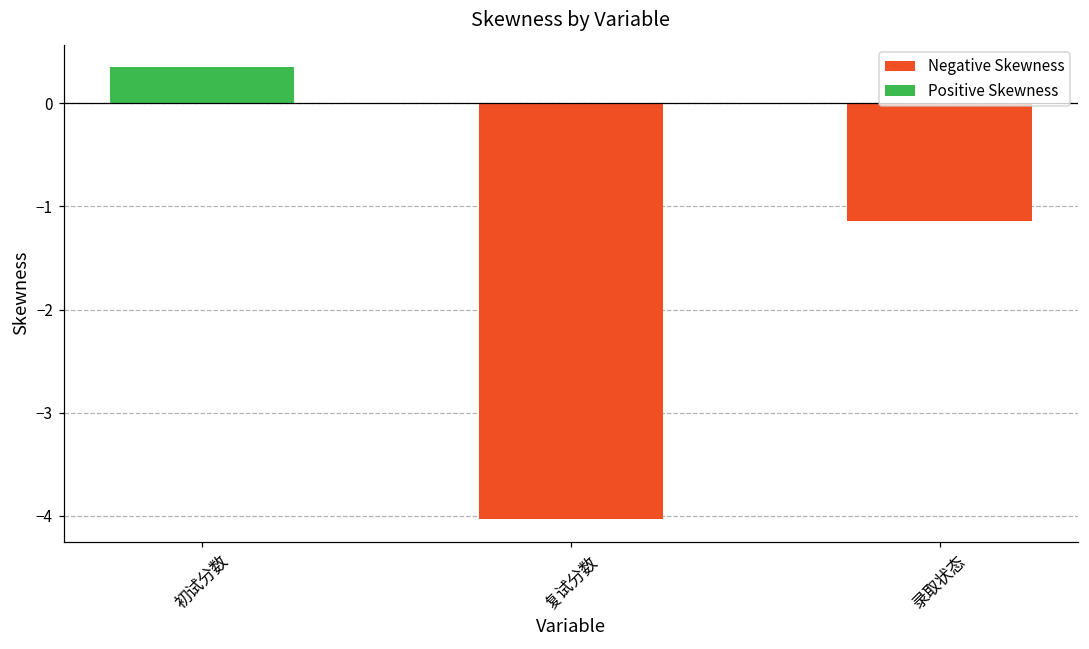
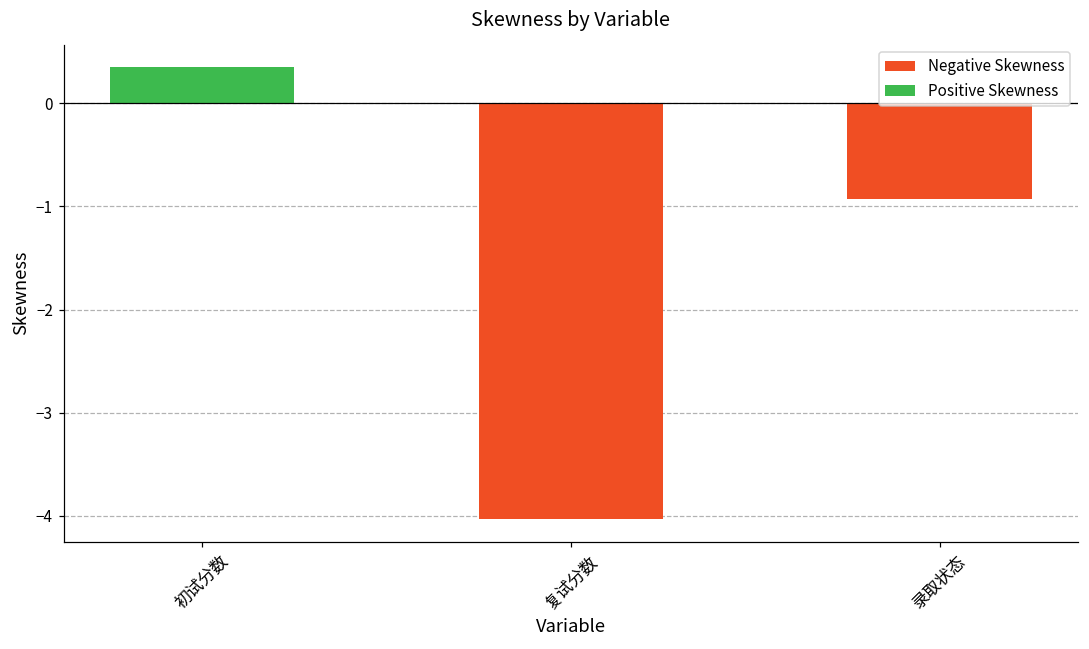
  {
    "初试分数": 0.4,
    "复试分数": -4.0,
-   "录取状态": -1.1
+   "录取状态": -0.9
  }
